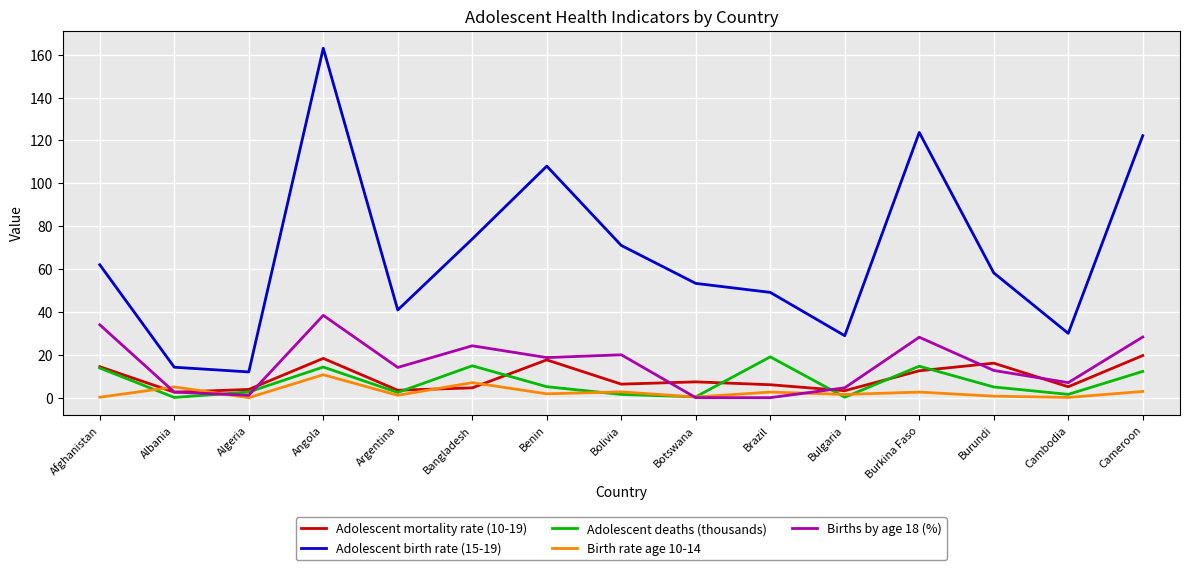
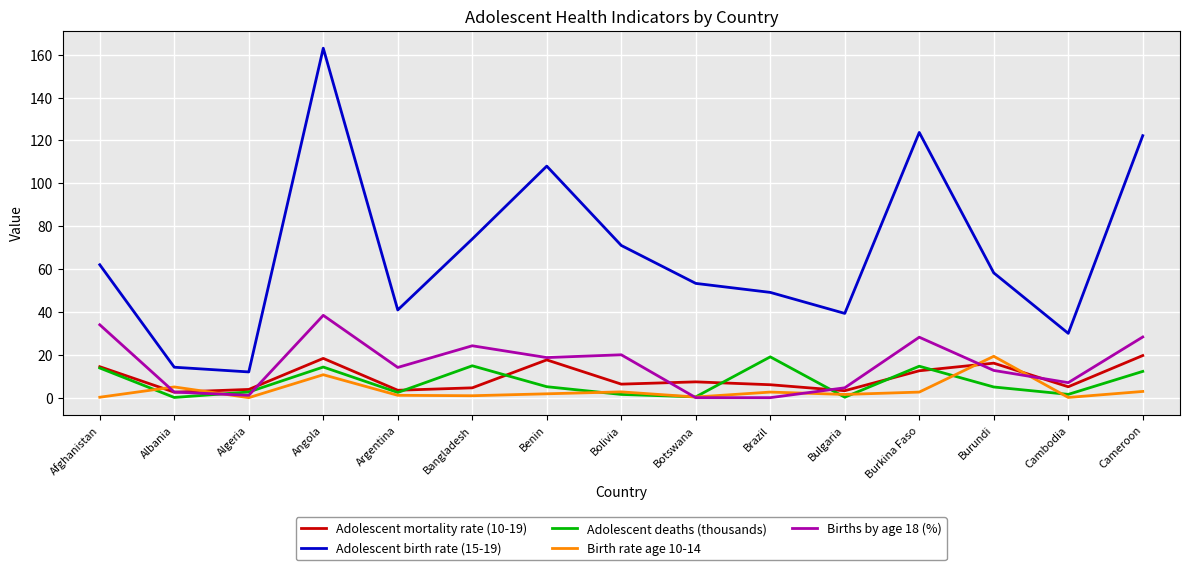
  {
    "Adolescent mortality rate (10-19)": {
      "Algeria": 4,
      "Angola": 18,
      "Bangladesh": 5,
      "Bolivia": 6,
      "Botswana": 7,
      "Brazil": 6,
      "Bulgaria": 3,
      "Burkina Faso": 13,
      "Burundi": 16,
      "Cambodia": 5,
      "Cameroon": 20
    },
    "Adolescent birth rate (15-19)": {
      "Afghanistan": 62,
      "Albania": 14,
      "Algeria": 12,
      "Angola": 163,
      "Argentina": 41,
      "Bangladesh": 74,
      "Benin": 108,
      "Bolivia": 71,
      "Botswana": 53,
      "Brazil": 49,
-     "Bulgaria": 29,
+     "Bulgaria": 39,
      "Burkina Faso": 124,
      "Burundi": 58,
      "Cambodia": 30,
      "Cameroon": 122
    },
    "Adolescent deaths (thousands)": {
      "Albania": 0,
      "Algeria": 3,
      "Angola": 14,
      "Bangladesh": 15,
      "Benin": 5,
      "Brazil": 19,
      "Bulgaria": 0,
      "Burkina Faso": 15,
      "Burundi": 5,
      "Cambodia": 2,
      "Cameroon": 12
    },
    "Birth rate age 10-14": {
      "Afghanistan": 0,
      "Albania": 5,
      "Angola": 11,
      "Argentina": 1,
-     "Bangladesh": 7,
+     "Bangladesh": 1,
      "Benin": 2,
      "Brazil": 3,
      "Bulgaria": 2,
      "Burkina Faso": 3,
-     "Burundi": 1,
+     "Burundi": 19,
      "Cambodia": 0,
      "Cameroon": 3
    },
    "Births by age 18 (%)": {
      "Afghanistan": 34,
      "Angola": 38,
      "Argentina": 14,
      "Bangladesh": 24,
      "Bolivia": 20,
      "Brazil": 0,
      "Bulgaria": 5,
      "Burkina Faso": 28,
      "Burundi": 13,
      "Cambodia": 7,
      "Cameroon": 28
    }
  }
